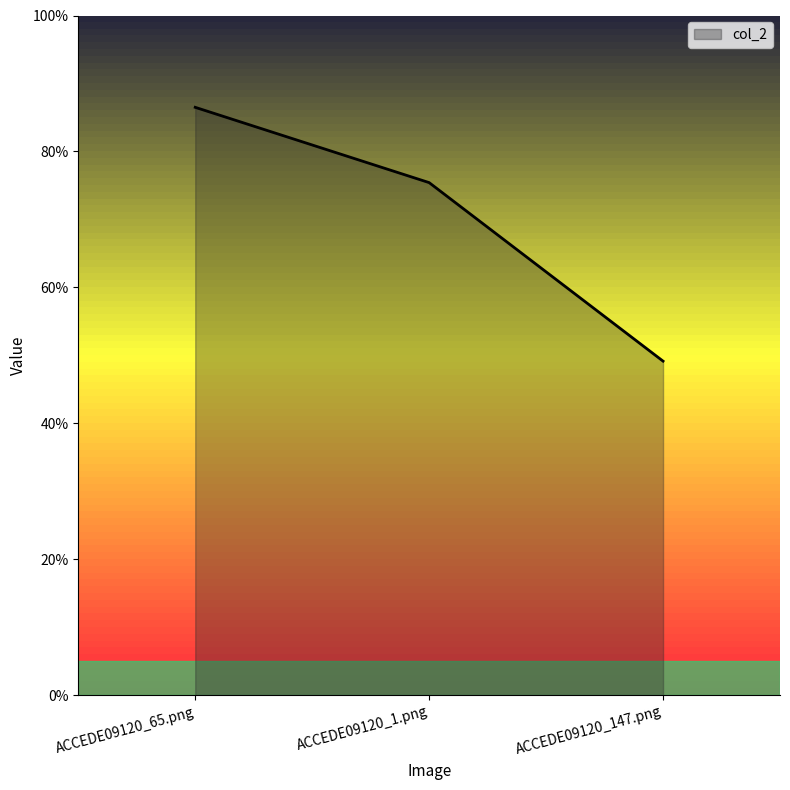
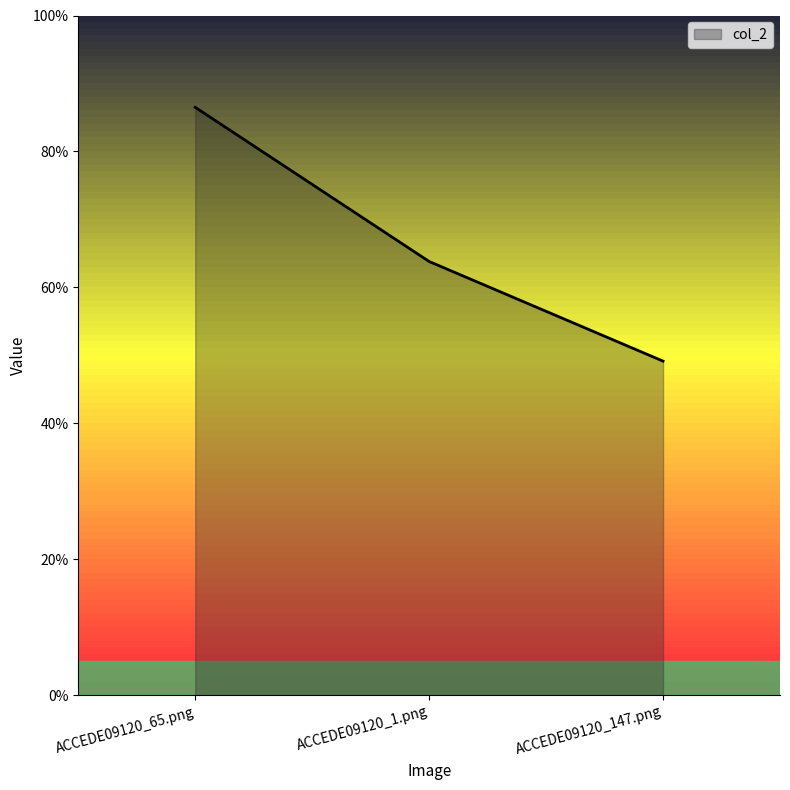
  {
    "ACCEDE09120_65.png": "86%",
-   "ACCEDE09120_1.png": "75%",
+   "ACCEDE09120_1.png": "64%",
    "ACCEDE09120_147.png": "49%"
  }
